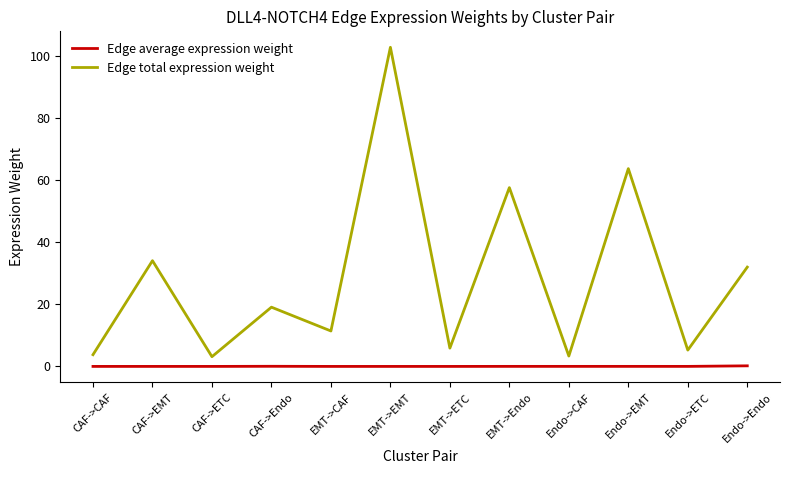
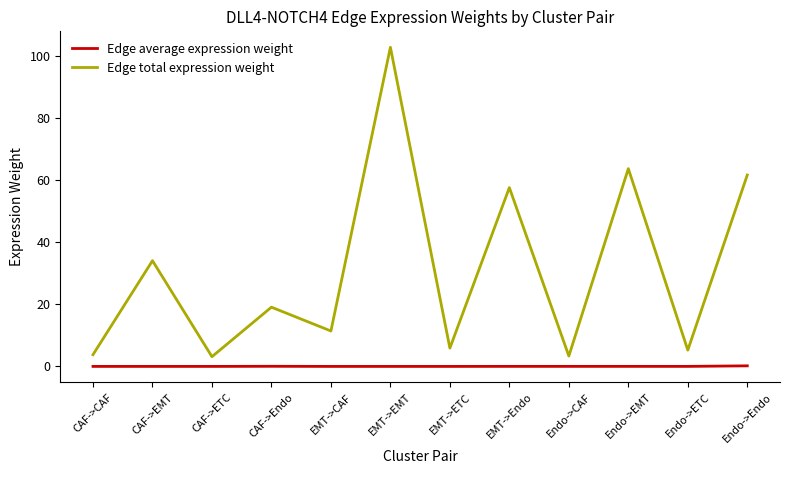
  {
    "Edge average expression weight": {
      "CAF->CAF": 0,
      "CAF->EMT": 0,
      "CAF->ETC": 0,
      "CAF->Endo": 0,
      "EMT->CAF": 0,
      "EMT->EMT": 0,
      "EMT->ETC": 0,
      "EMT->Endo": 0,
      "Endo->CAF": 0,
      "Endo->EMT": 0,
      "Endo->ETC": 0,
      "Endo->Endo": 0
    },
    "Edge total expression weight": {
      "CAF->CAF": 4,
      "CAF->EMT": 34,
      "CAF->ETC": 3,
      "CAF->Endo": 19,
      "EMT->CAF": 11,
      "EMT->EMT": 103,
      "EMT->ETC": 6,
      "EMT->Endo": 58,
      "Endo->CAF": 3,
      "Endo->EMT": 64,
      "Endo->ETC": 5,
-     "Endo->Endo": 32
+     "Endo->Endo": 62
    }
  }
